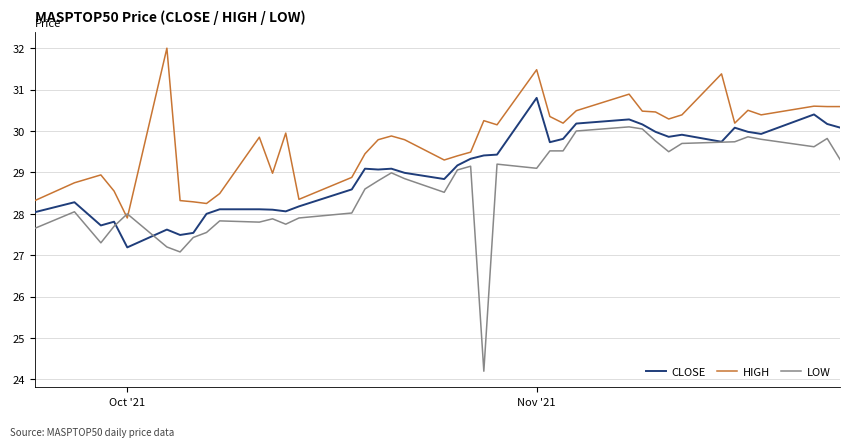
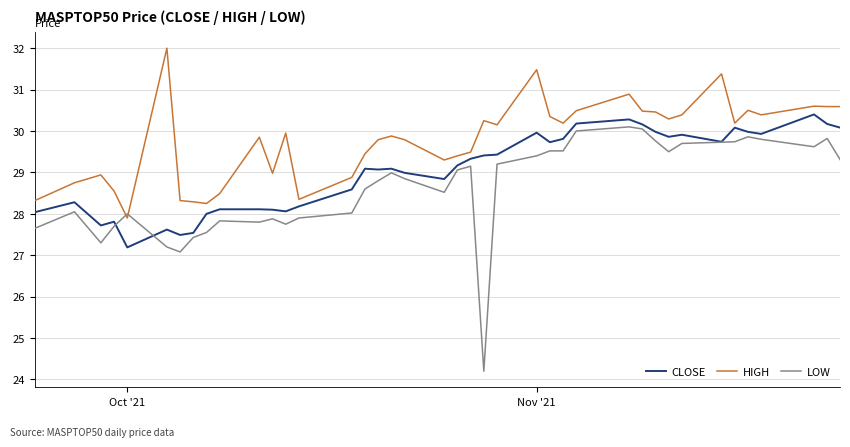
  {
    "CLOSE": {
      "Oct '21": 27.2,
-     "Nov '21": 30.8
+     "Nov '21": 30.0
    },
    "HIGH": {
      "Oct '21": 27.9,
      "Nov '21": 31.5
    },
    "LOW": {
      "Oct '21": 28.0,
-     "Nov '21": 29.1
+     "Nov '21": 29.4
    }
  }
